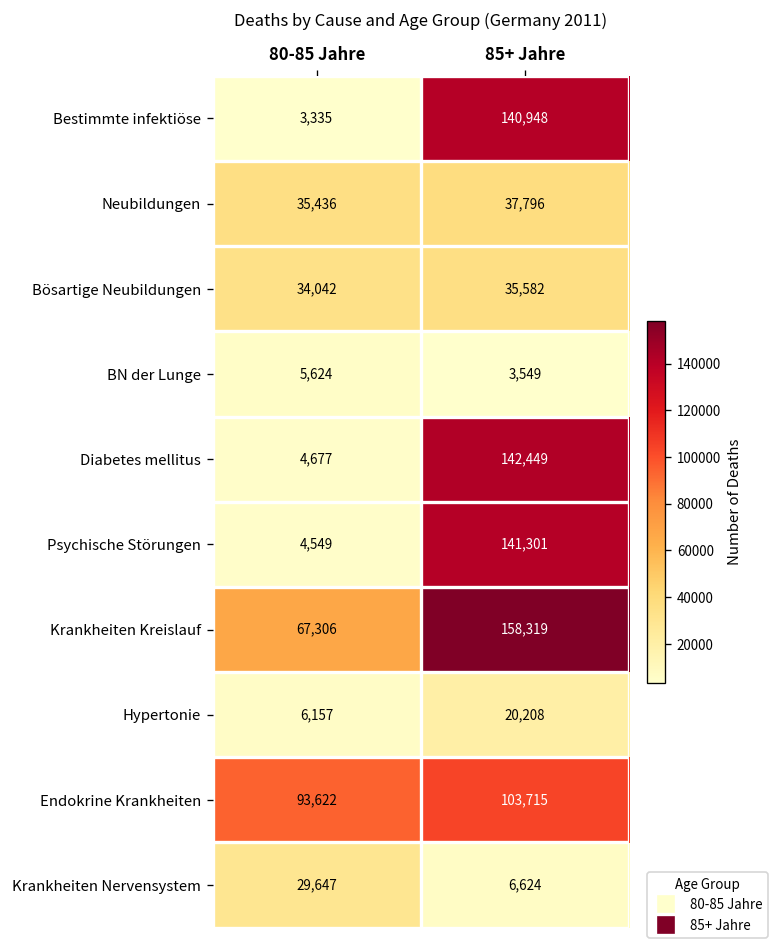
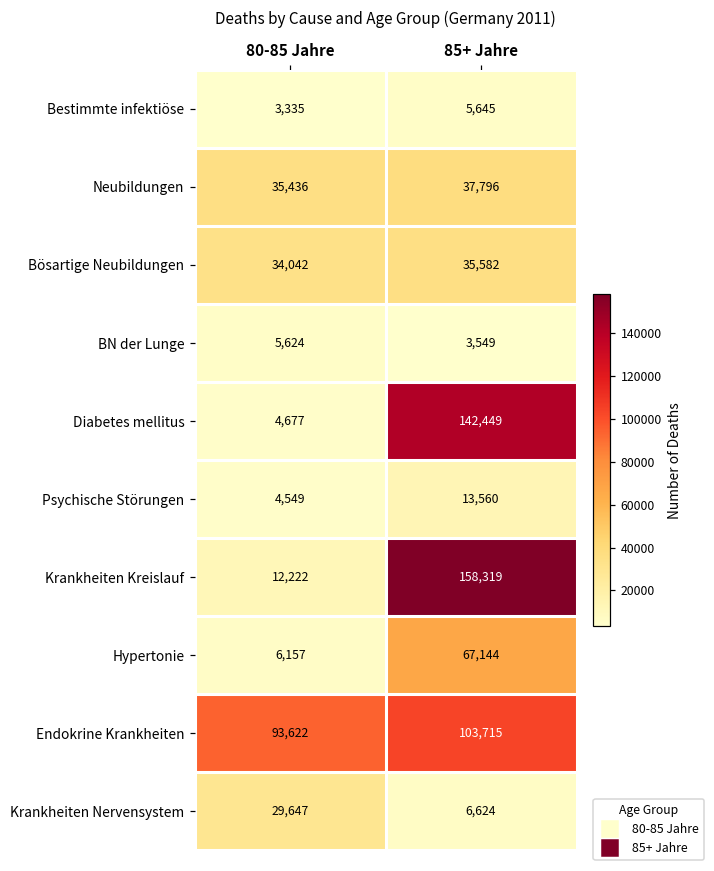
  {
    "Bestimmte infektiöse": {
      "80-85 Jahre": "3,335",
-     "85+ Jahre": "140,948"
+     "85+ Jahre": "5,645"
    },
    "Neubildungen": {
      "80-85 Jahre": "35,436",
      "85+ Jahre": "37,796"
    },
    "Bösartige Neubildungen": {
      "80-85 Jahre": "34,042",
      "85+ Jahre": "35,582"
    },
    "BN der Lunge": {
      "80-85 Jahre": "5,624",
      "85+ Jahre": "3,549"
    },
    "Diabetes mellitus": {
      "80-85 Jahre": "4,677",
      "85+ Jahre": "142,449"
    },
    "Psychische Störungen": {
      "80-85 Jahre": "4,549",
-     "85+ Jahre": "141,301"
+     "85+ Jahre": "13,560"
    },
    "Krankheiten Kreislauf": {
-     "80-85 Jahre": "67,306",
+     "80-85 Jahre": "12,222",
      "85+ Jahre": "158,319"
    },
    "Hypertonie": {
      "80-85 Jahre": "6,157",
-     "85+ Jahre": "20,208"
+     "85+ Jahre": "67,144"
    },
    "Endokrine Krankheiten": {
      "80-85 Jahre": "93,622",
      "85+ Jahre": "103,715"
    },
    "Krankheiten Nervensystem": {
      "80-85 Jahre": "29,647",
      "85+ Jahre": "6,624"
    }
  }
